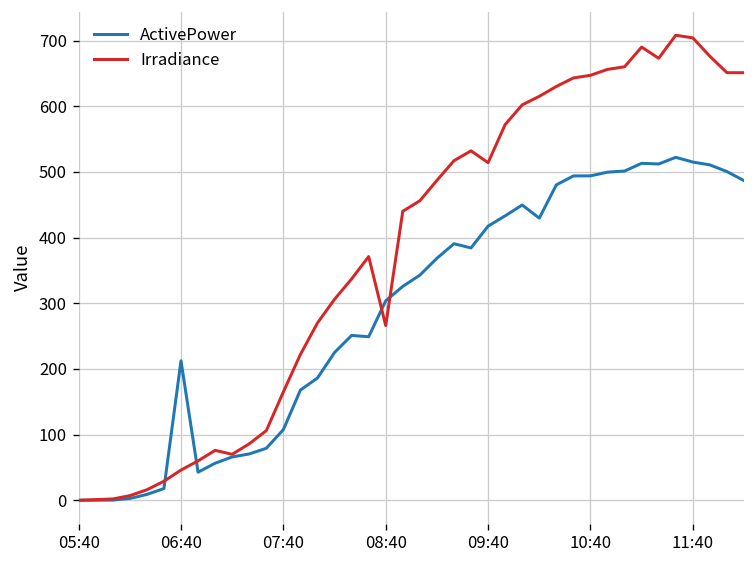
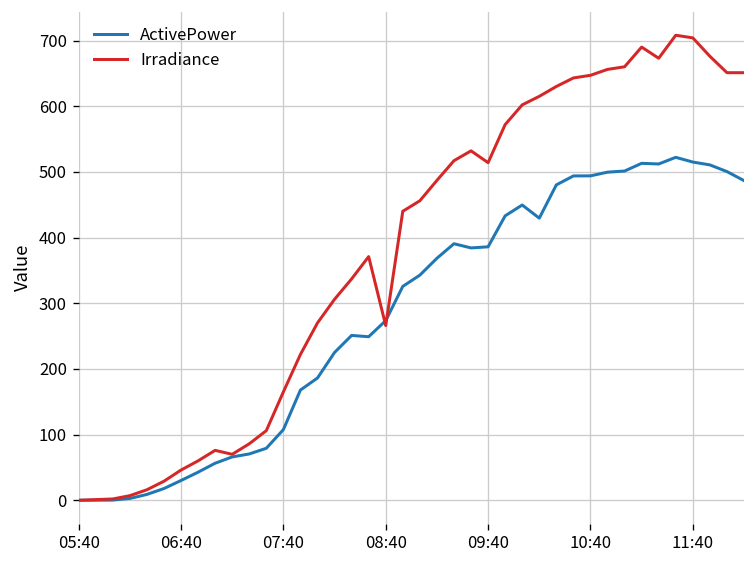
  {
    "ActivePower": {
-     "06:40": 210,
+     "06:40": 30,
      "07:40": 110,
-     "08:40": 300,
-     "09:40": 420,
+     "08:40": 270,
+     "09:40": 390,
      "10:40": 490,
      "11:40": 510
    },
    "Irradiance": {
      "06:40": 50,
      "07:40": 170,
      "08:40": 270,
      "09:40": 510,
      "10:40": 650,
      "11:40": 700
    }
  }
